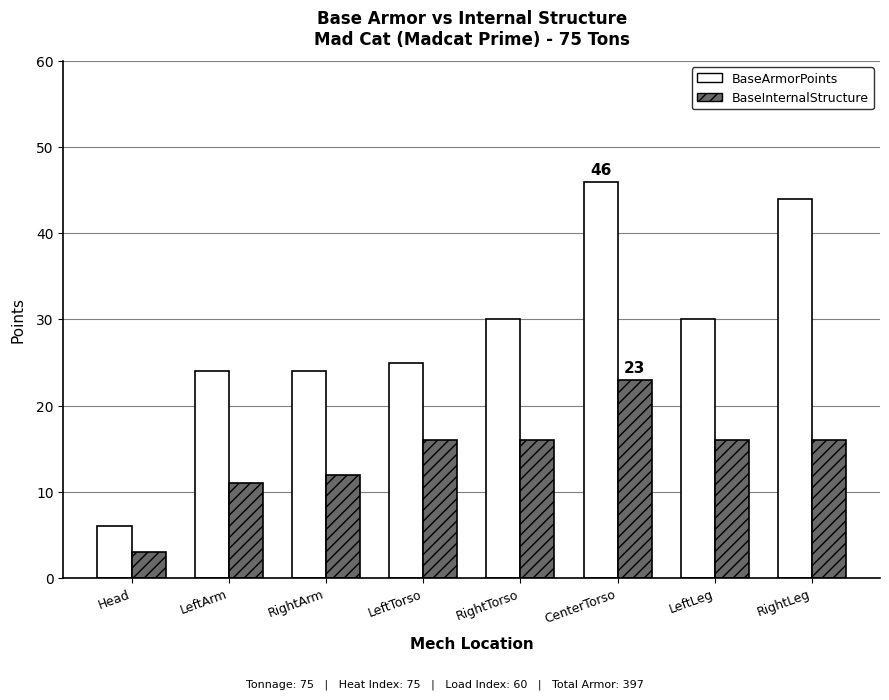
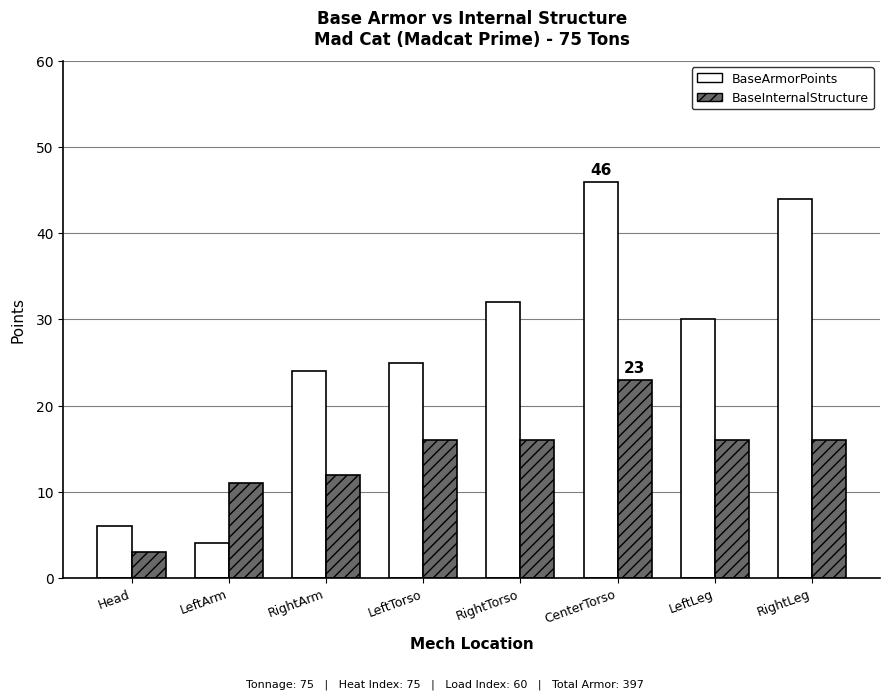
  {
    "BaseArmorPoints": {
      "Head": 6,
-     "LeftArm": 24,
+     "LeftArm": 4,
      "RightArm": 24,
      "LeftTorso": 25,
-     "RightTorso": 30,
+     "RightTorso": 32,
      "LeftLeg": 30,
      "RightLeg": 44
    },
    "BaseInternalStructure": {
      "CenterTorso": 23
    }
  }
